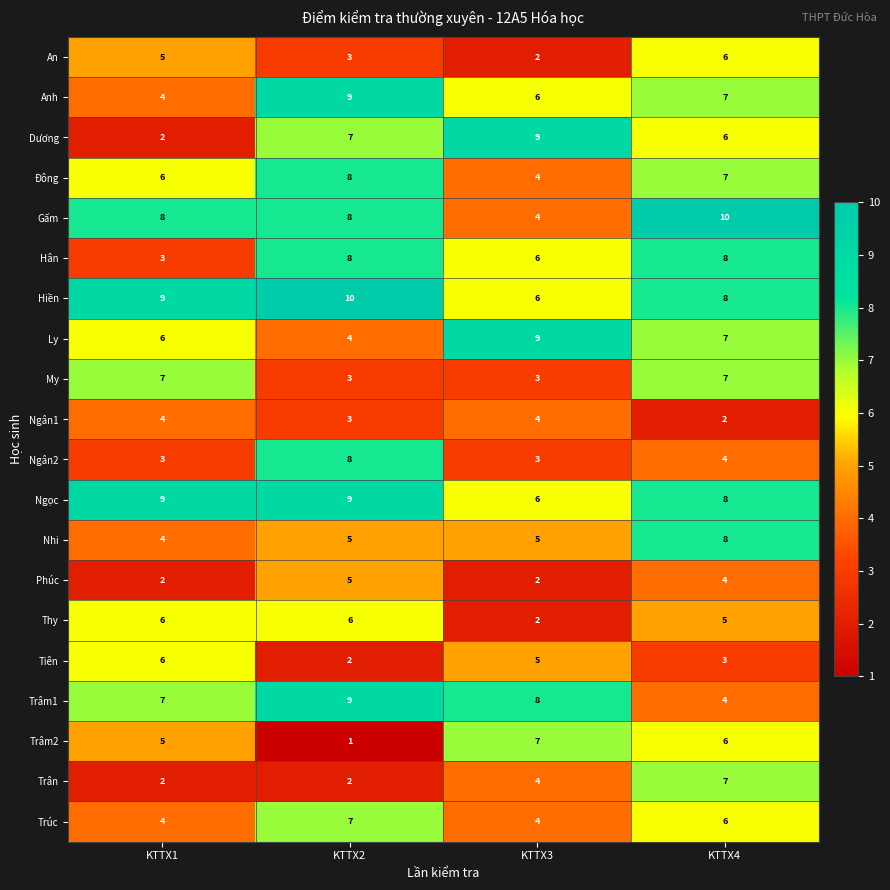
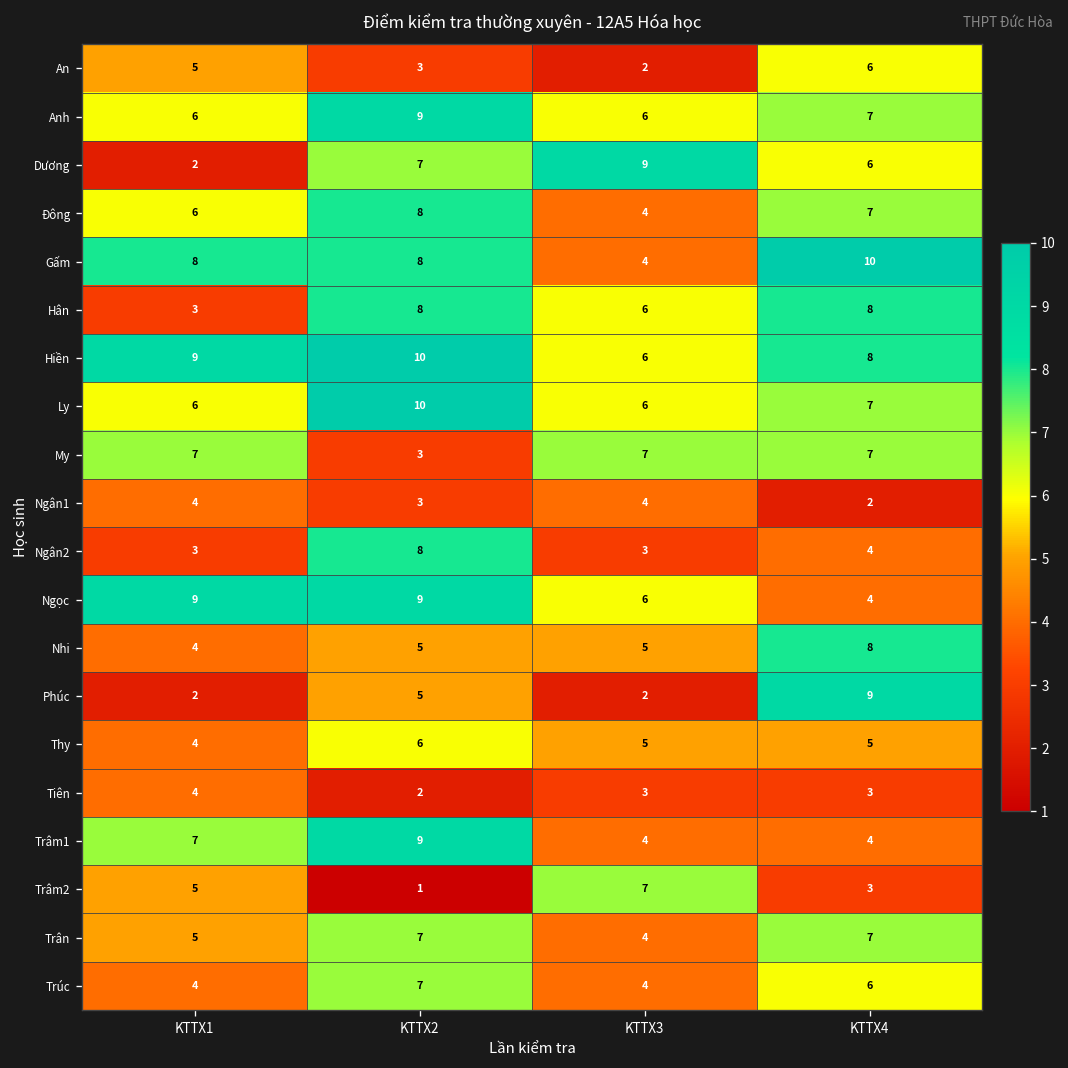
  {
    "An": {
      "KTTX1": 5,
      "KTTX2": 3,
      "KTTX3": 2,
      "KTTX4": 6
    },
    "Anh": {
-     "KTTX1": 4,
+     "KTTX1": 6,
      "KTTX2": 9,
      "KTTX3": 6,
      "KTTX4": 7
    },
    "Dương": {
      "KTTX1": 2,
      "KTTX2": 7,
      "KTTX3": 9,
      "KTTX4": 6
    },
    "Đông": {
      "KTTX1": 6,
      "KTTX2": 8,
      "KTTX3": 4,
      "KTTX4": 7
    },
    "Gấm": {
      "KTTX1": 8,
      "KTTX2": 8,
      "KTTX3": 4,
      "KTTX4": 10
    },
    "Hân": {
      "KTTX1": 3,
      "KTTX2": 8,
      "KTTX3": 6,
      "KTTX4": 8
    },
    "Hiền": {
      "KTTX1": 9,
      "KTTX2": 10,
      "KTTX3": 6,
      "KTTX4": 8
    },
    "Ly": {
      "KTTX1": 6,
-     "KTTX2": 4,
-     "KTTX3": 9,
+     "KTTX2": 10,
+     "KTTX3": 6,
      "KTTX4": 7
    },
    "My": {
      "KTTX1": 7,
      "KTTX2": 3,
-     "KTTX3": 3,
+     "KTTX3": 7,
      "KTTX4": 7
    },
    "Ngân1": {
      "KTTX1": 4,
      "KTTX2": 3,
      "KTTX3": 4,
      "KTTX4": 2
    },
    "Ngân2": {
      "KTTX1": 3,
      "KTTX2": 8,
      "KTTX3": 3,
      "KTTX4": 4
    },
    "Ngọc": {
      "KTTX1": 9,
      "KTTX2": 9,
      "KTTX3": 6,
-     "KTTX4": 8
+     "KTTX4": 4
    },
    "Nhi": {
      "KTTX1": 4,
      "KTTX2": 5,
      "KTTX3": 5,
      "KTTX4": 8
    },
    "Phúc": {
      "KTTX1": 2,
      "KTTX2": 5,
      "KTTX3": 2,
-     "KTTX4": 4
+     "KTTX4": 9
    },
    "Thy": {
-     "KTTX1": 6,
+     "KTTX1": 4,
      "KTTX2": 6,
-     "KTTX3": 2,
+     "KTTX3": 5,
      "KTTX4": 5
    },
    "Tiên": {
-     "KTTX1": 6,
+     "KTTX1": 4,
      "KTTX2": 2,
-     "KTTX3": 5,
+     "KTTX3": 3,
      "KTTX4": 3
    },
    "Trâm1": {
      "KTTX1": 7,
      "KTTX2": 9,
-     "KTTX3": 8,
+     "KTTX3": 4,
      "KTTX4": 4
    },
    "Trâm2": {
      "KTTX1": 5,
      "KTTX2": 1,
      "KTTX3": 7,
-     "KTTX4": 6
+     "KTTX4": 3
    },
    "Trân": {
-     "KTTX1": 2,
-     "KTTX2": 2,
+     "KTTX1": 5,
+     "KTTX2": 7,
      "KTTX3": 4,
      "KTTX4": 7
    },
    "Trúc": {
      "KTTX1": 4,
      "KTTX2": 7,
      "KTTX3": 4,
      "KTTX4": 6
    }
  }
